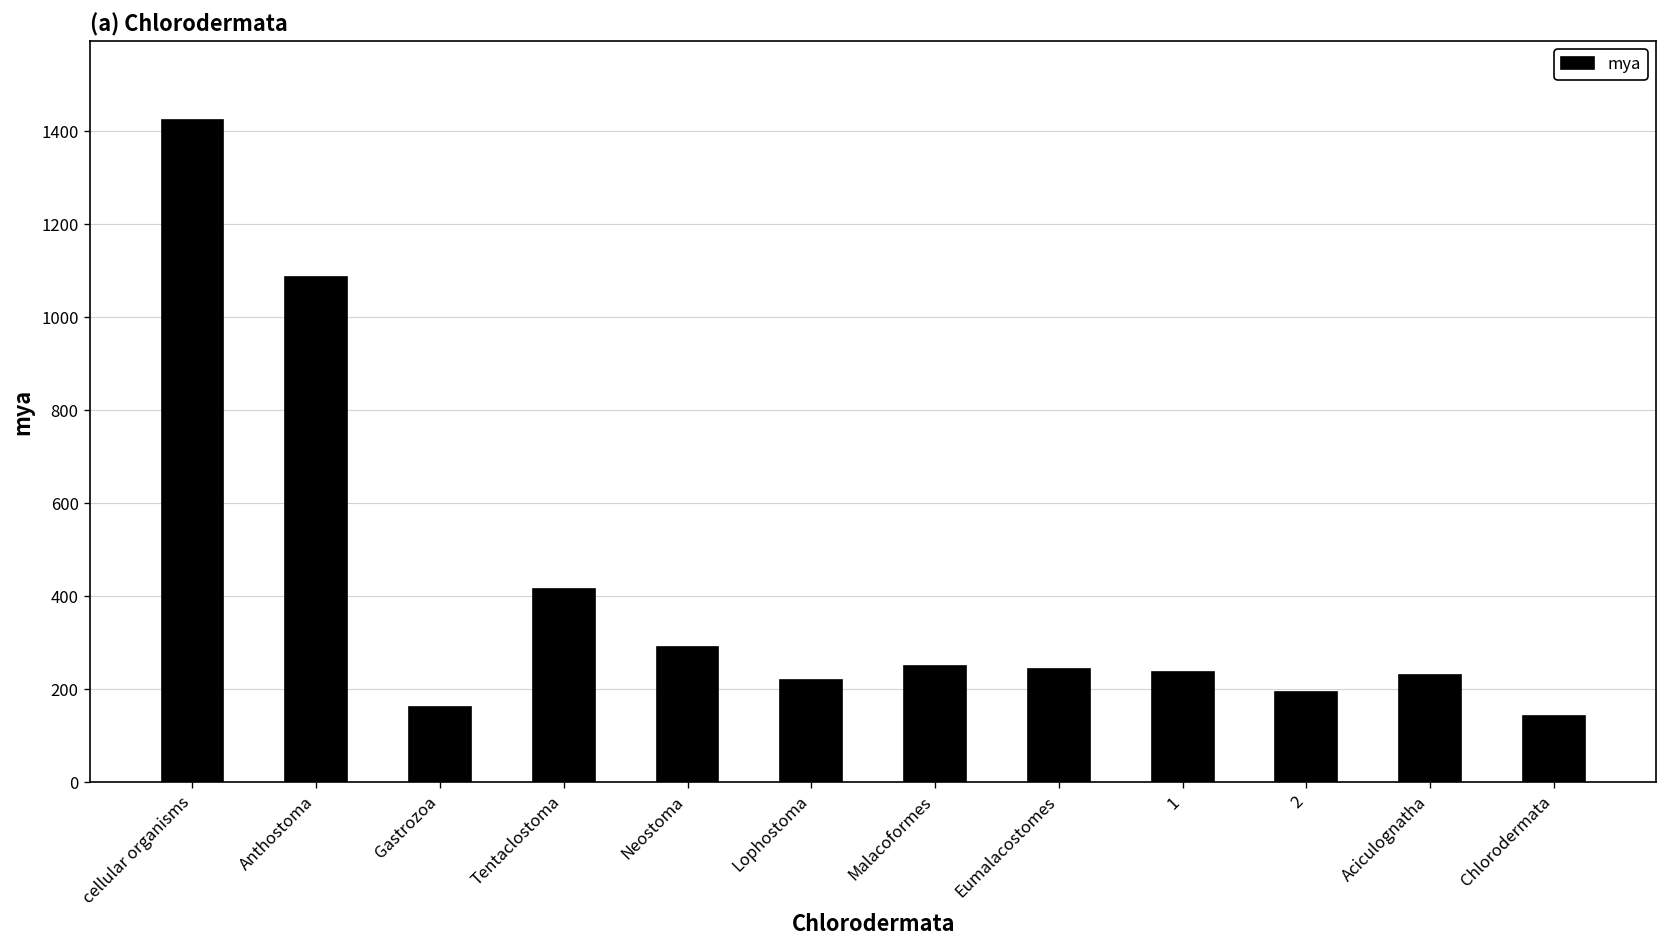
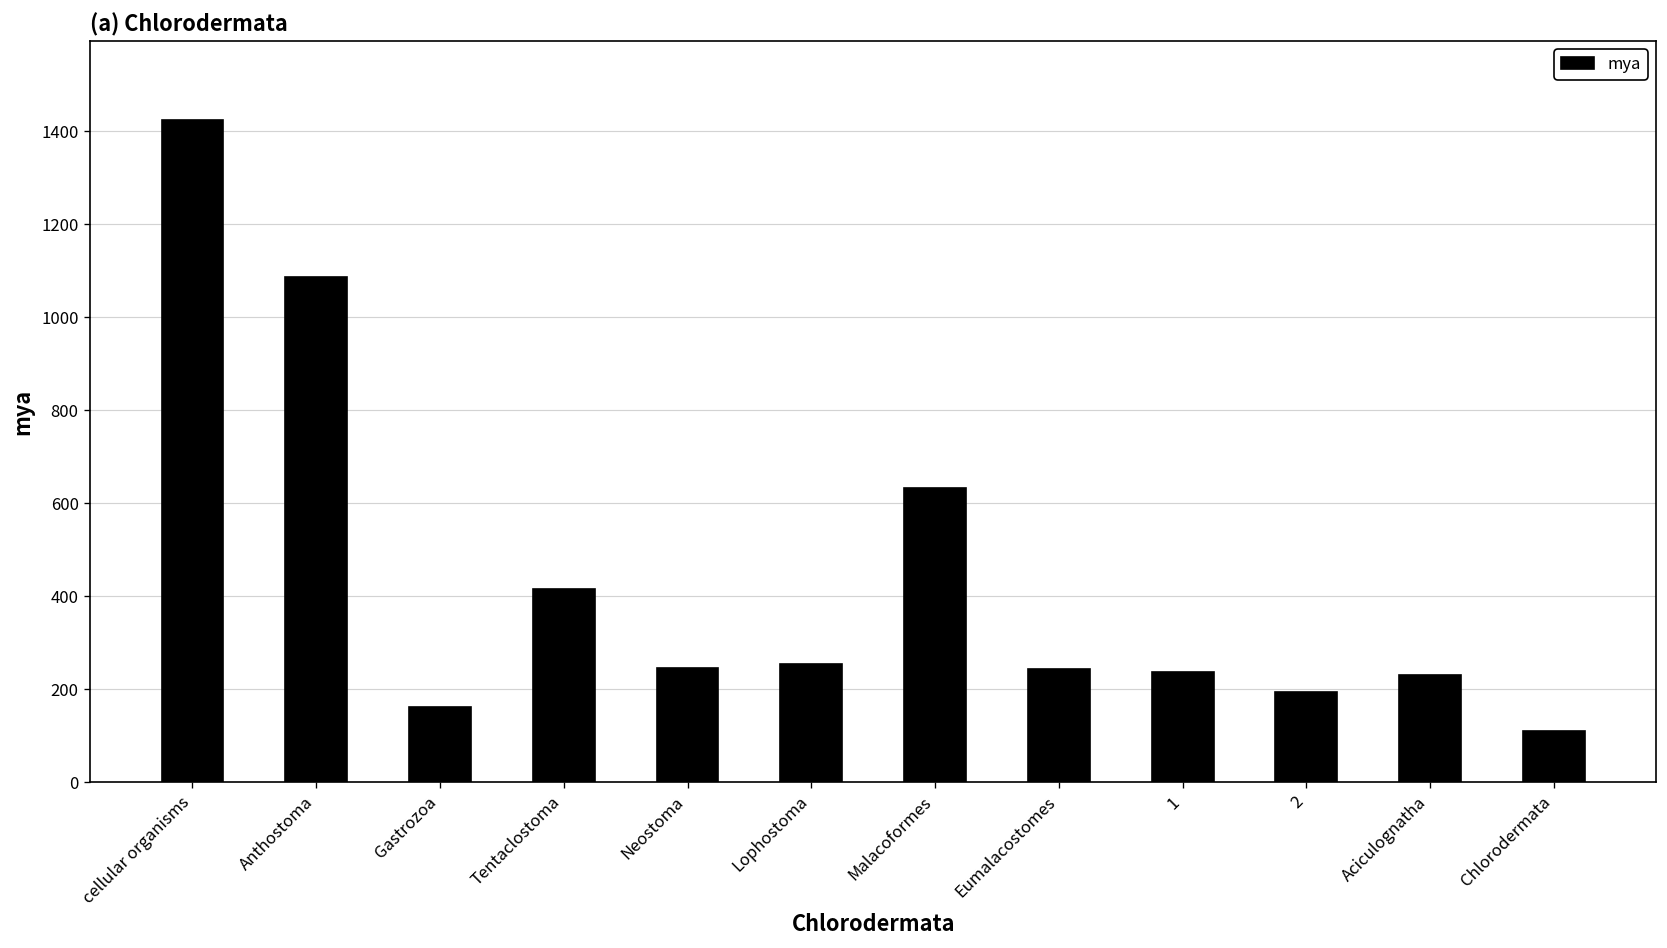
  {
    "cellular organisms": 1420,
    "Anthostoma": 1090,
    "Gastrozoa": 160,
    "Tentaclostoma": 420,
-   "Neostoma": 290,
-   "Lophostoma": 220,
-   "Malacoformes": 250,
+   "Neostoma": 240,
+   "Lophostoma": 250,
+   "Malacoformes": 630,
    "Eumalacostomes": 240,
    "1": 240,
    "2": 190,
    "Aciculognatha": 230,
-   "Chlorodermata": 140
+   "Chlorodermata": 110
  }
